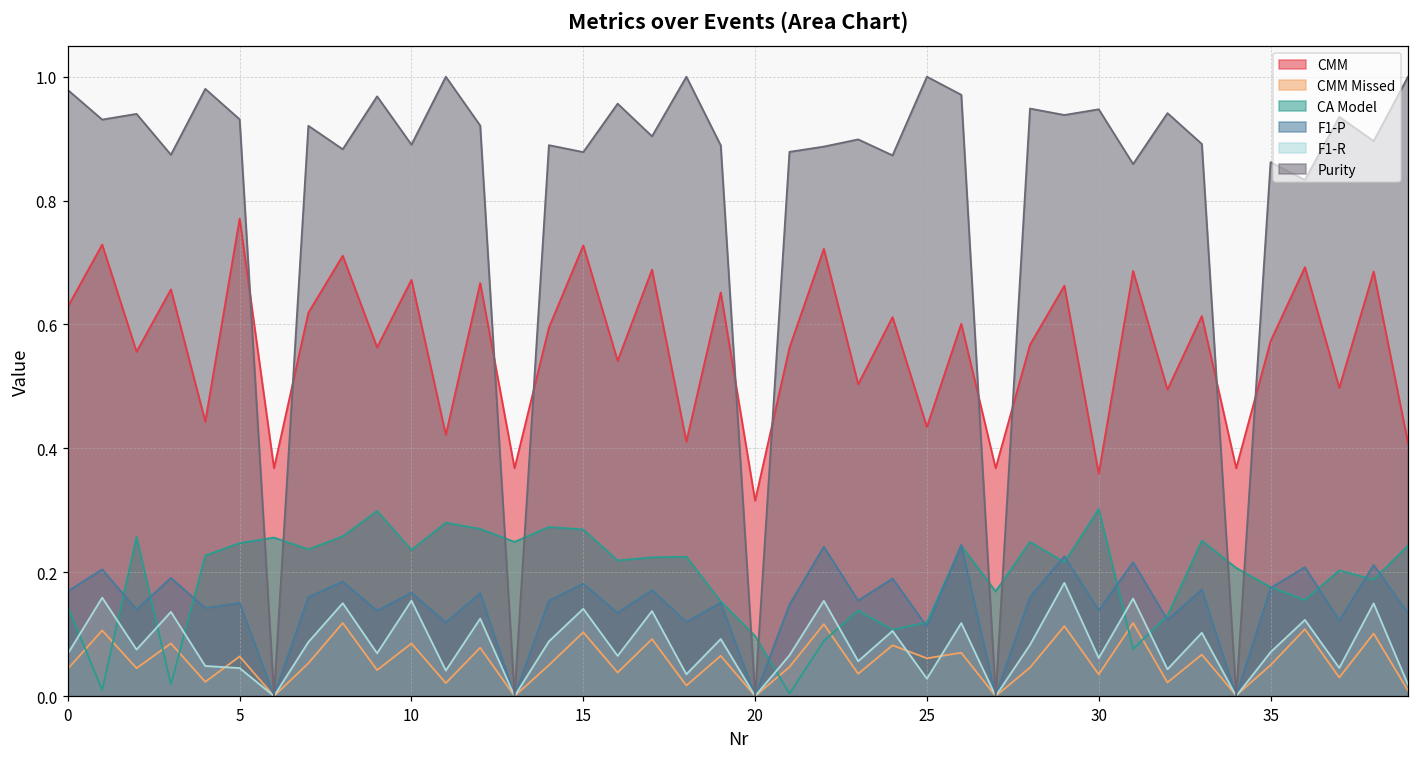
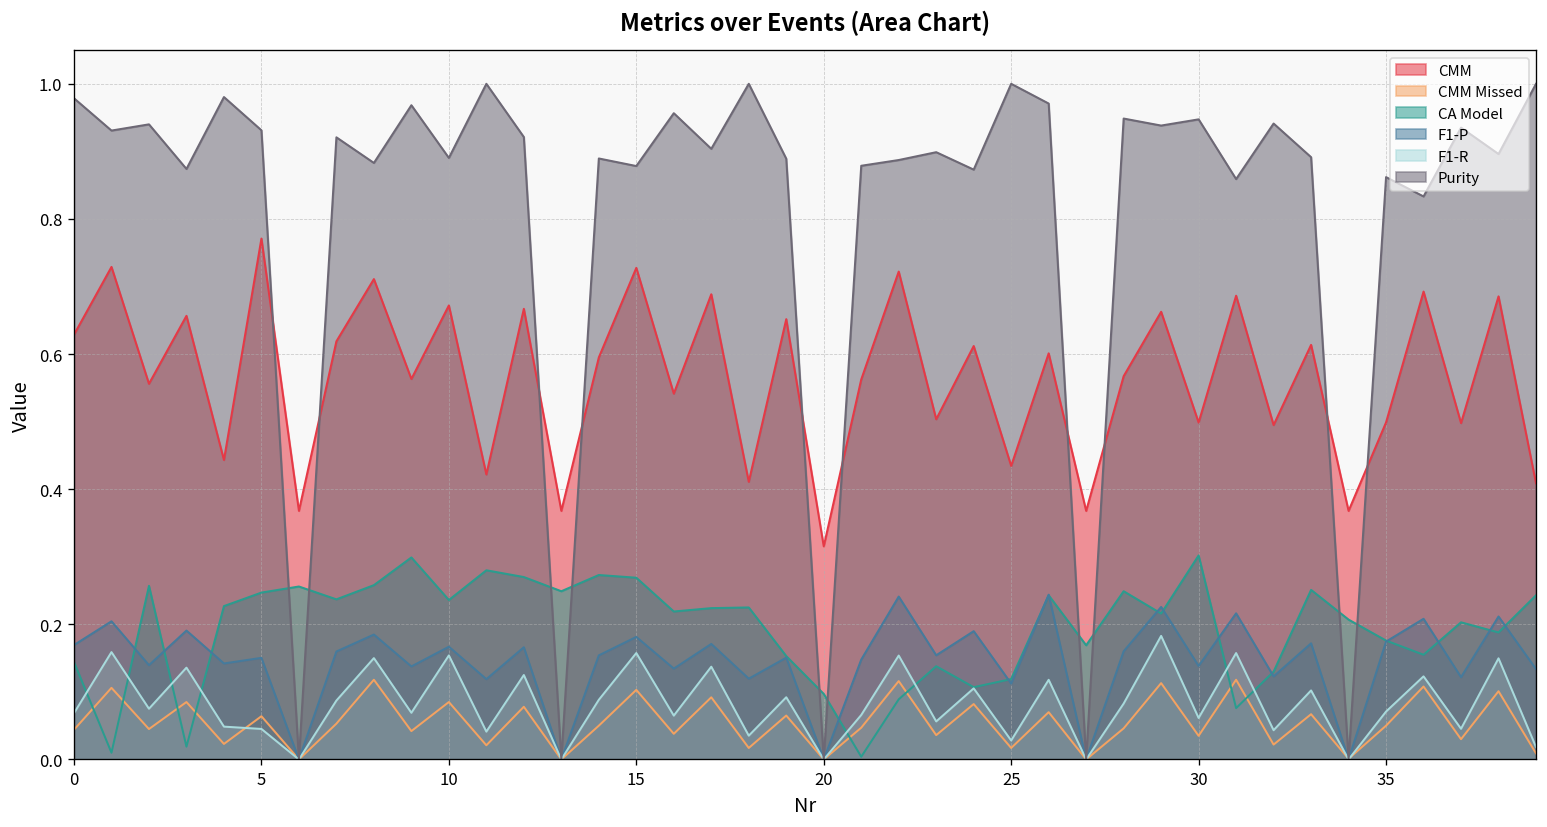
  {
    "CMM": {
      "0": 0.63,
      "5": 0.77,
      "10": 0.67,
      "15": 0.73,
      "20": 0.32,
      "25": 0.43,
-     "30": 0.36,
-     "35": 0.57
+     "30": 0.50,
+     "35": 0.50
    },
    "CMM Missed": {
      "0": 0.04,
      "5": 0.06,
      "10": 0.09,
      "15": 0.10,
-     "25": 0.06,
+     "25": 0.02,
      "30": 0.04,
      "35": 0.05
    },
    "F1-R": {
      "0": 0.07,
      "5": 0.05,
      "10": 0.15,
-     "15": 0.14,
+     "15": 0.16,
      "25": 0.03,
      "30": 0.06,
      "35": 0.07
    }
  }
